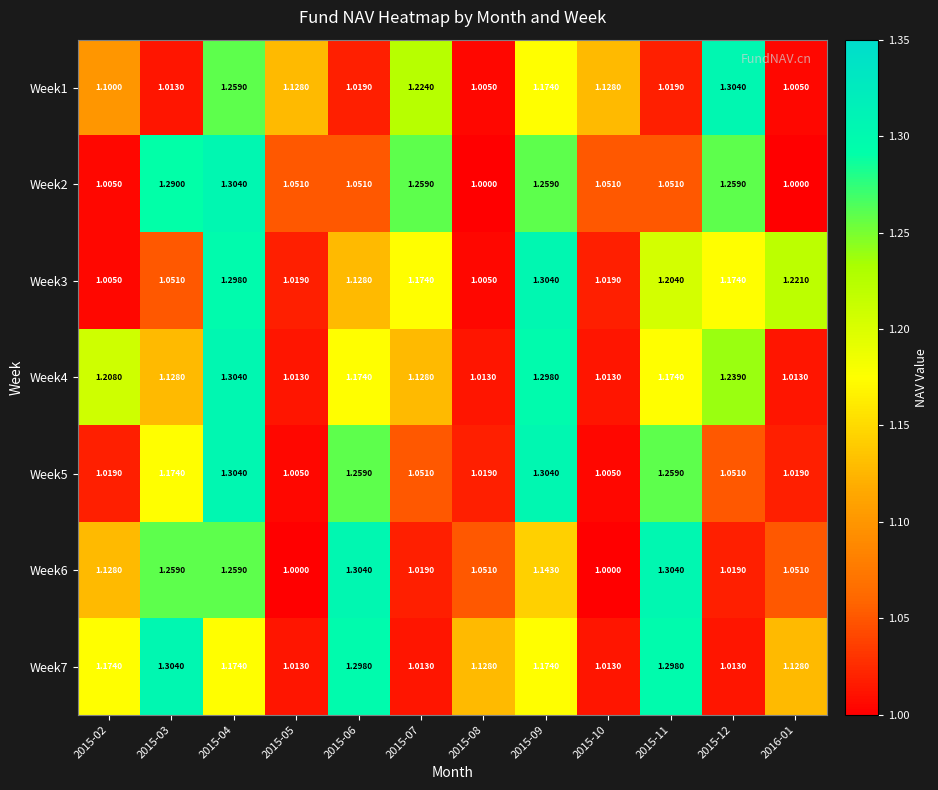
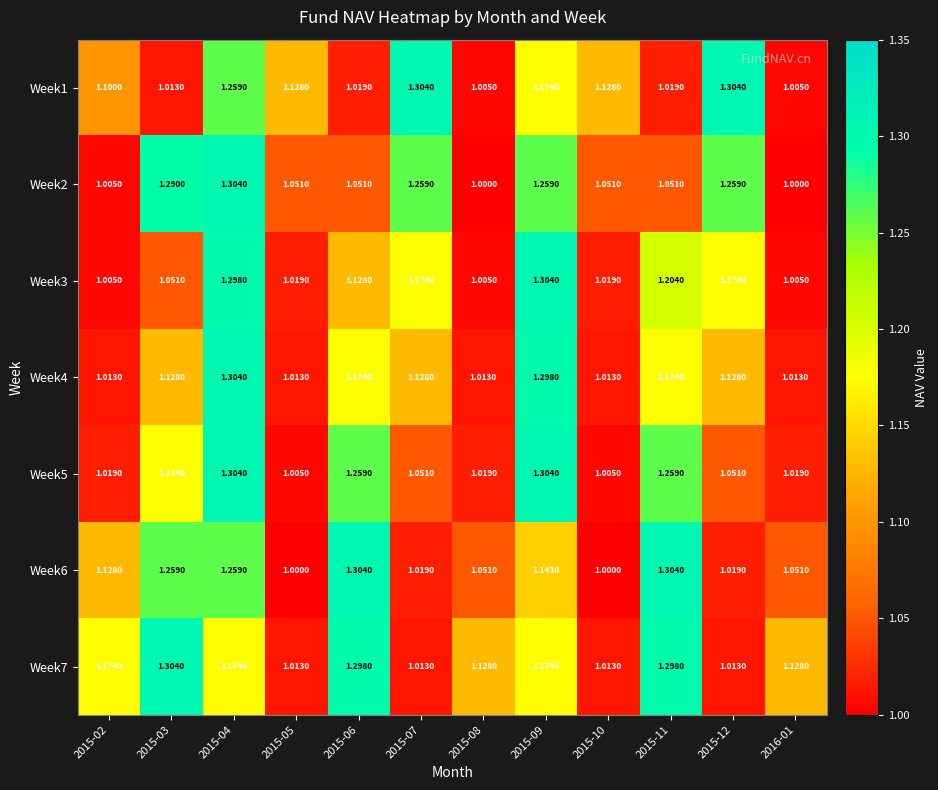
  {
    "Week1": {
      "2015-02": 1.1000,
      "2015-03": 1.0130,
      "2015-04": 1.2590,
      "2015-05": 1.1280,
      "2015-06": 1.0190,
-     "2015-07": 1.2240,
+     "2015-07": 1.3040,
      "2015-08": 1.0050,
      "2015-09": 1.1740,
      "2015-10": 1.1280,
      "2015-11": 1.0190,
      "2015-12": 1.3040
    },
    "Week2": {
      "2015-02": 1.0050,
      "2015-03": 1.2900,
      "2015-04": 1.3040,
      "2015-05": 1.0510,
      "2015-06": 1.0510,
      "2015-07": 1.2590,
      "2015-08": 1.0000,
      "2015-09": 1.2590,
      "2015-10": 1.0510,
      "2015-11": 1.0510,
      "2015-12": 1.2590,
      "2016-01": 1.0000
    },
    "Week3": {
      "2015-02": 1.0050,
      "2015-03": 1.0510,
      "2015-04": 1.2980,
      "2015-05": 1.0190,
      "2015-06": 1.1280,
      "2015-07": 1.1740,
      "2015-08": 1.0050,
      "2015-09": 1.3040,
      "2015-10": 1.0190,
      "2015-11": 1.2040,
      "2015-12": 1.1740,
-     "2016-01": 1.2210
+     "2016-01": 1.0050
    },
    "Week4": {
-     "2015-02": 1.2080,
+     "2015-02": 1.0130,
      "2015-03": 1.1280,
      "2015-04": 1.3040,
      "2015-05": 1.0130,
      "2015-06": 1.1740,
      "2015-07": 1.1280,
      "2015-08": 1.0130,
      "2015-09": 1.2980,
      "2015-10": 1.0130,
      "2015-11": 1.1740,
-     "2015-12": 1.2390,
+     "2015-12": 1.1280,
      "2016-01": 1.0130
    },
    "Week5": {
      "2015-02": 1.0190,
      "2015-03": 1.1740,
      "2015-04": 1.3040,
      "2015-05": 1.0050,
      "2015-06": 1.2590,
      "2015-07": 1.0510,
      "2015-08": 1.0190,
      "2015-09": 1.3040,
      "2015-10": 1.0050,
      "2015-11": 1.2590,
      "2015-12": 1.0510,
      "2016-01": 1.0190
    },
    "Week6": {
      "2015-02": 1.1280,
      "2015-03": 1.2590,
      "2015-04": 1.2590,
      "2015-05": 1.0000,
      "2015-06": 1.3040,
      "2015-07": 1.0190,
      "2015-08": 1.0510,
      "2015-09": 1.1430,
      "2015-10": 1.0000,
      "2015-11": 1.3040,
      "2015-12": 1.0190,
      "2016-01": 1.0510
    },
    "Week7": {
      "2015-02": 1.1740,
      "2015-03": 1.3040,
      "2015-04": 1.1740,
      "2015-05": 1.0130,
      "2015-06": 1.2980,
      "2015-07": 1.0130,
      "2015-08": 1.1280,
      "2015-09": 1.1740,
      "2015-10": 1.0130,
      "2015-11": 1.2980,
      "2015-12": 1.0130,
      "2016-01": 1.1280
    }
  }
